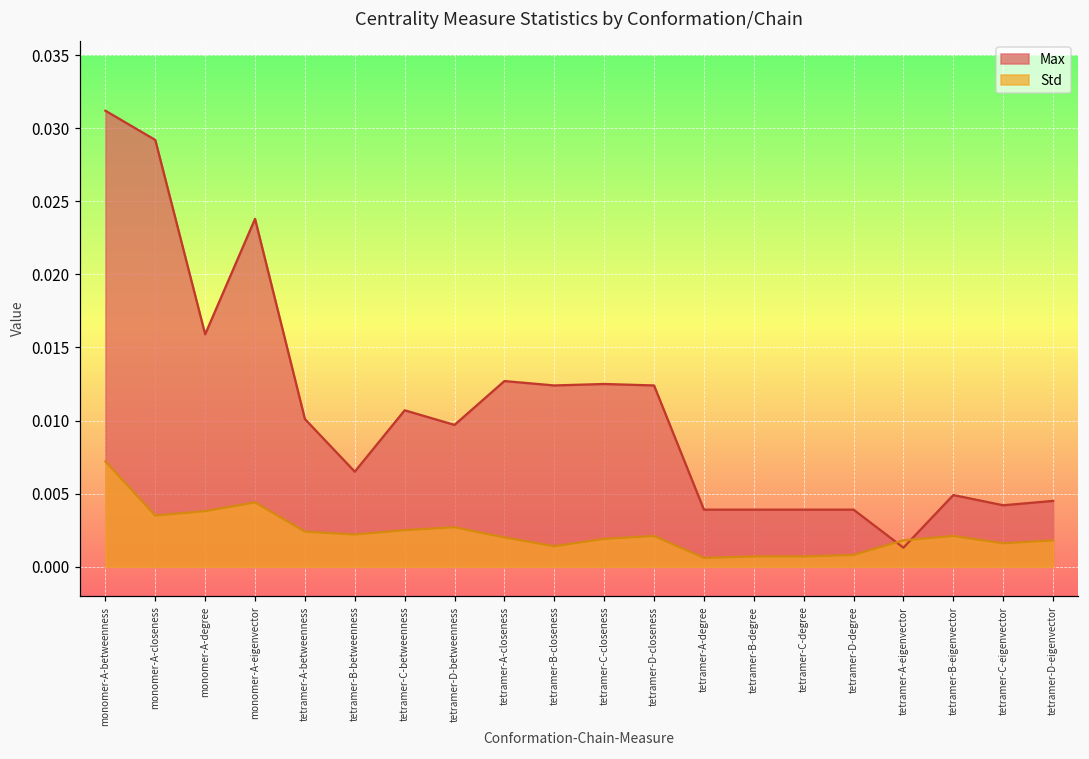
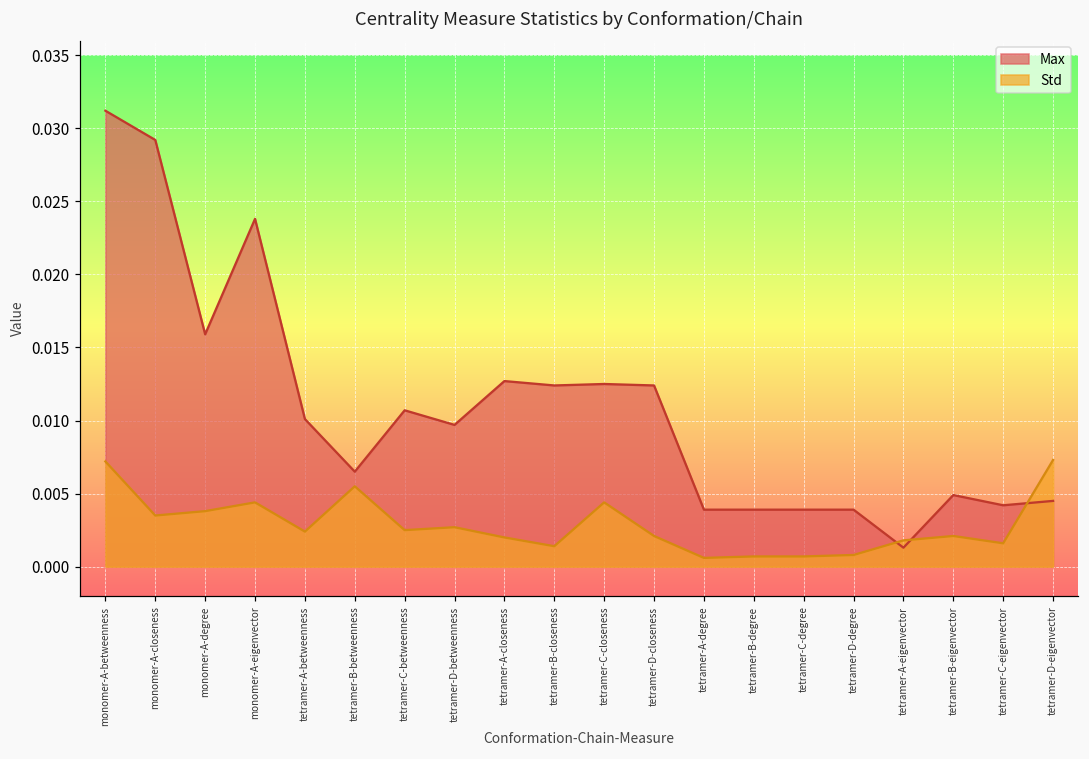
  {
    "Max": {
      "monomer-A-betweenness": 0.0312,
      "monomer-A-closeness": 0.0292,
      "monomer-A-degree": 0.0159,
      "monomer-A-eigenvector": 0.0238,
      "tetramer-A-betweenness": 0.0101,
      "tetramer-B-betweenness": 0.0065,
      "tetramer-C-betweenness": 0.0107,
      "tetramer-D-betweenness": 0.0097,
      "tetramer-A-closeness": 0.0127,
      "tetramer-B-closeness": 0.0124,
      "tetramer-C-closeness": 0.0125,
      "tetramer-D-closeness": 0.0124,
      "tetramer-A-degree": 0.0039,
      "tetramer-B-degree": 0.0039,
      "tetramer-C-degree": 0.0039,
      "tetramer-D-degree": 0.0039,
      "tetramer-A-eigenvector": 0.0013,
      "tetramer-B-eigenvector": 0.0049,
      "tetramer-C-eigenvector": 0.0042,
      "tetramer-D-eigenvector": 0.0045
    },
    "Std": {
      "monomer-A-betweenness": 0.0072,
      "monomer-A-closeness": 0.0035,
      "monomer-A-degree": 0.0038,
      "monomer-A-eigenvector": 0.0044,
      "tetramer-A-betweenness": 0.0024,
-     "tetramer-B-betweenness": 0.0022,
+     "tetramer-B-betweenness": 0.0055,
      "tetramer-C-betweenness": 0.0025,
      "tetramer-D-betweenness": 0.0027,
      "tetramer-A-closeness": 0.0020,
      "tetramer-B-closeness": 0.0014,
-     "tetramer-C-closeness": 0.0019,
+     "tetramer-C-closeness": 0.0044,
      "tetramer-D-closeness": 0.0021,
      "tetramer-A-degree": 0.0006,
      "tetramer-B-degree": 0.0007,
      "tetramer-C-degree": 0.0007,
      "tetramer-D-degree": 0.0008,
      "tetramer-A-eigenvector": 0.0018,
      "tetramer-B-eigenvector": 0.0021,
      "tetramer-C-eigenvector": 0.0016,
-     "tetramer-D-eigenvector": 0.0018
+     "tetramer-D-eigenvector": 0.0073
    }
  }
